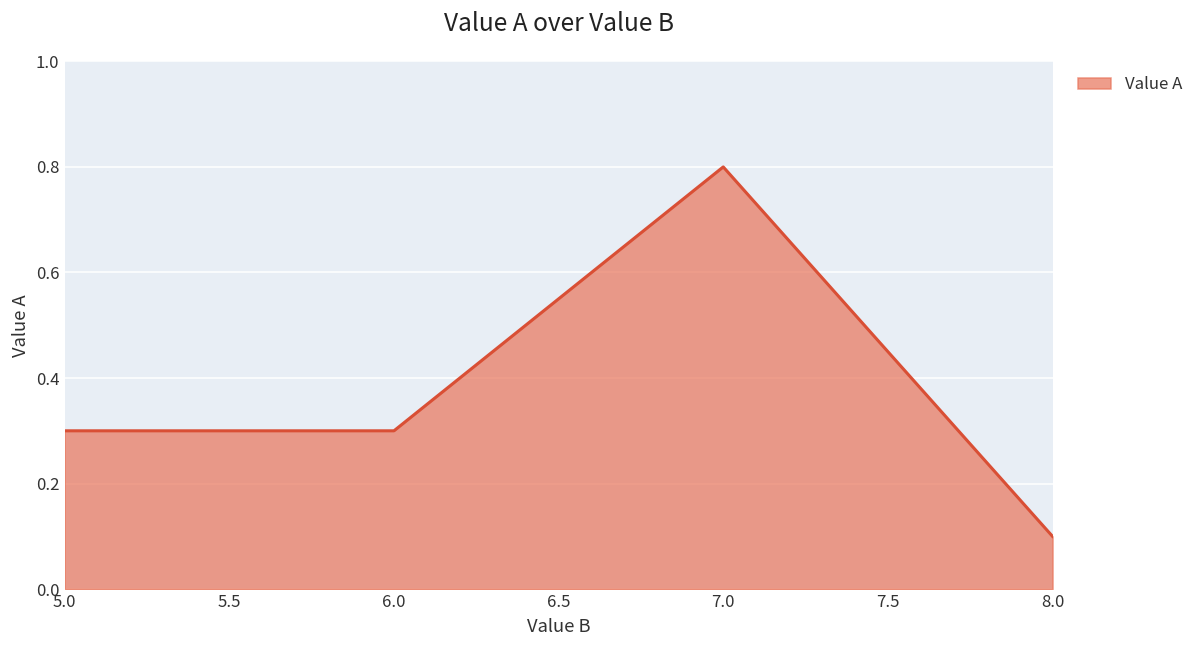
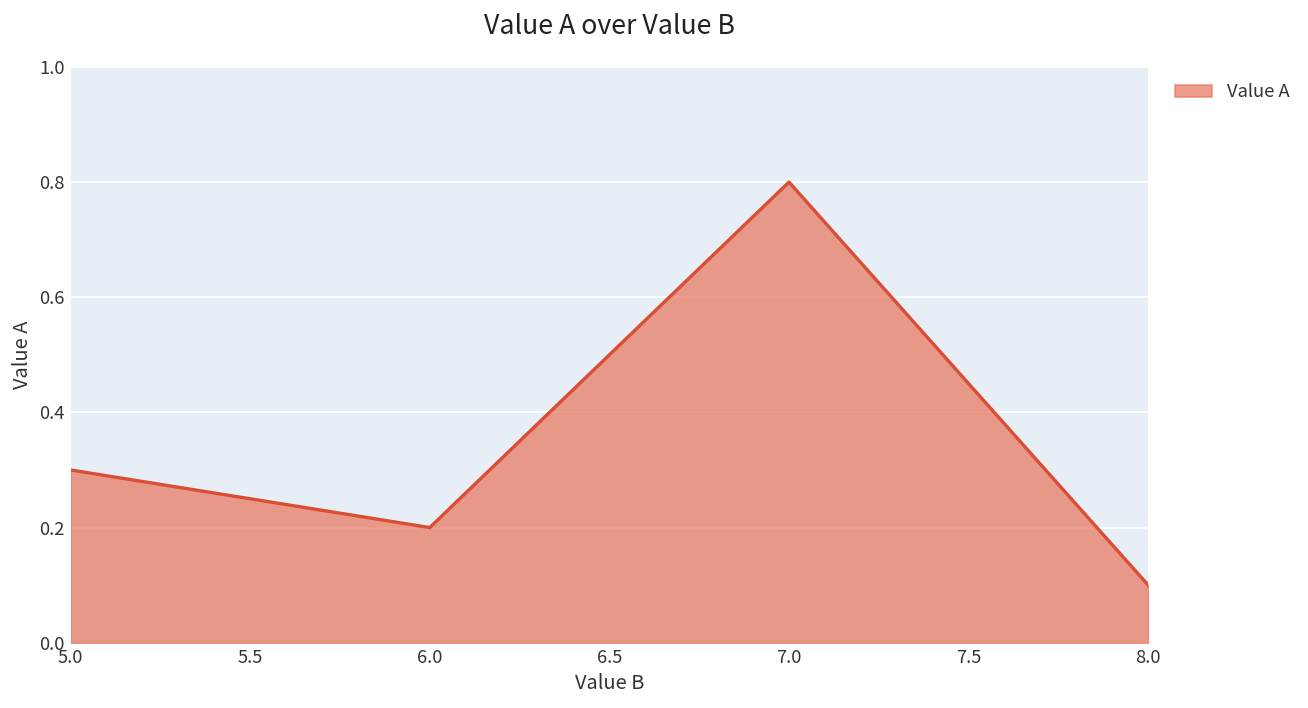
  {
    "5.0": 0.3,
-   "6.0": 0.3,
+   "6.0": 0.2,
    "7.0": 0.8,
    "8.0": 0.1
  }
